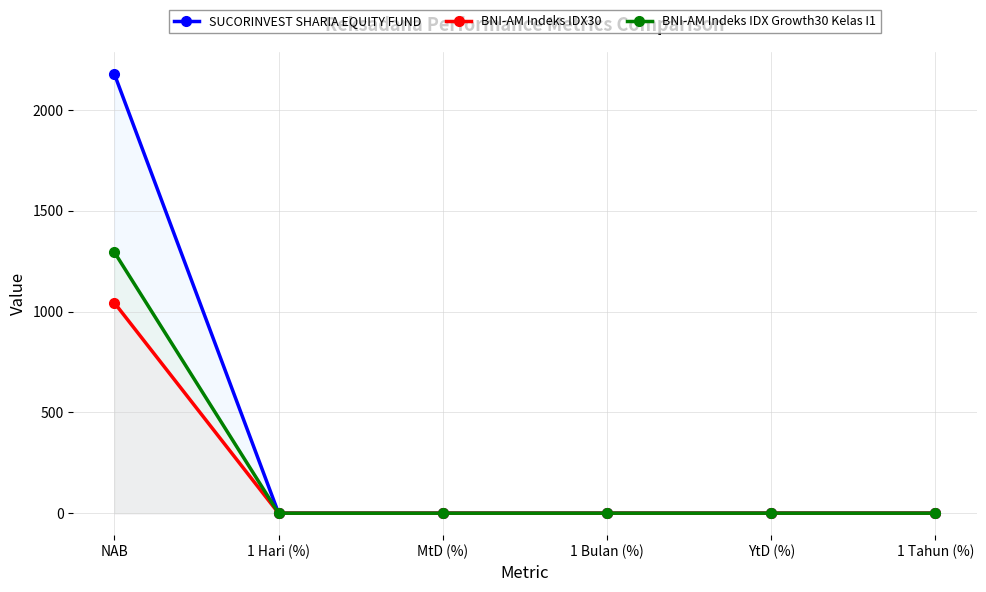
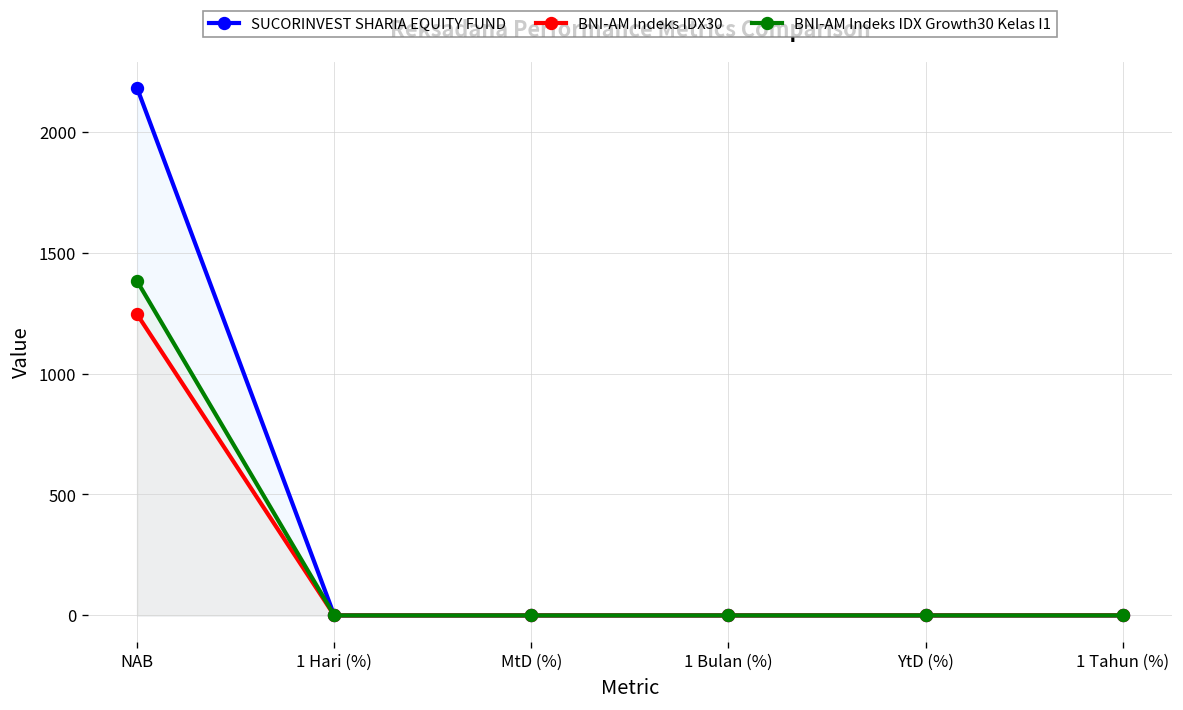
  {
    "SUCORINVEST SHARIA EQUITY FUND": {
      "NAB": 2180
    },
    "BNI-AM Indeks IDX30": {
-     "NAB": 1040
+     "NAB": 1240
    },
    "BNI-AM Indeks IDX Growth30 Kelas I1": {
-     "NAB": 1300
+     "NAB": 1380
    }
  }
